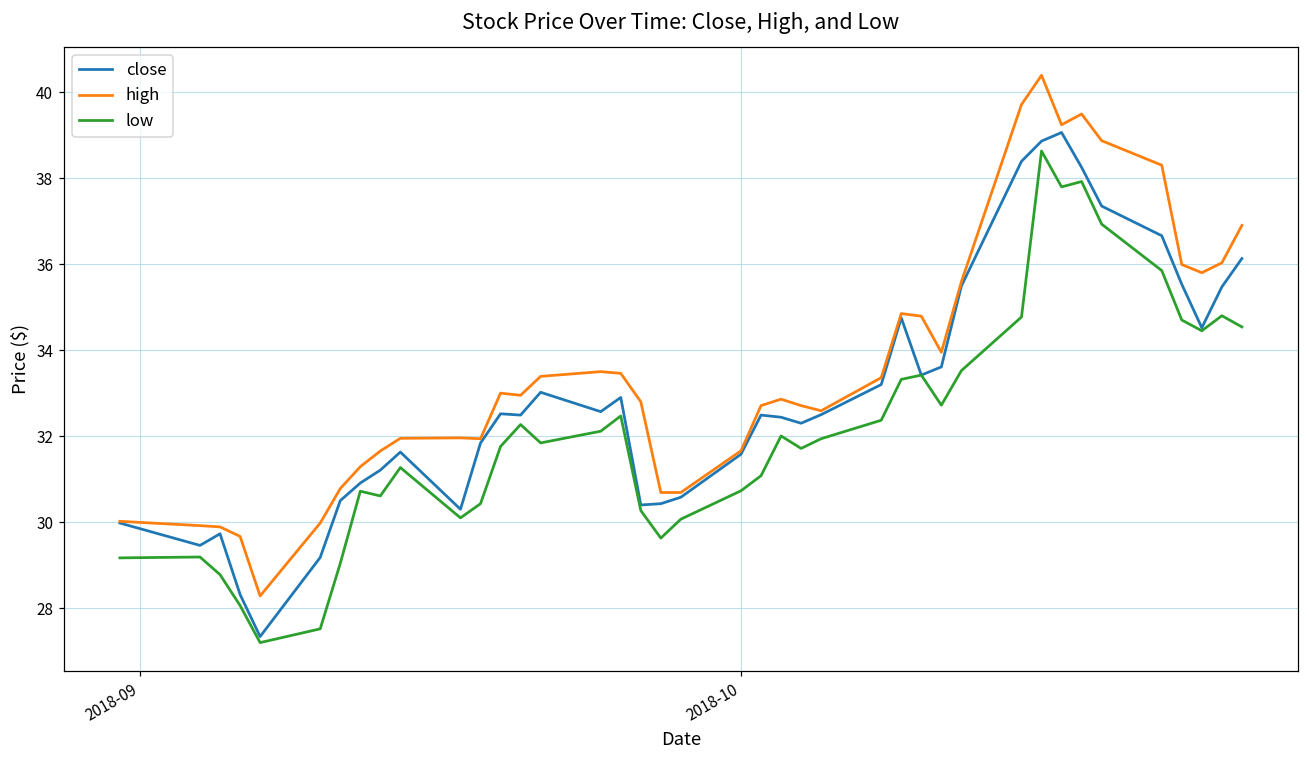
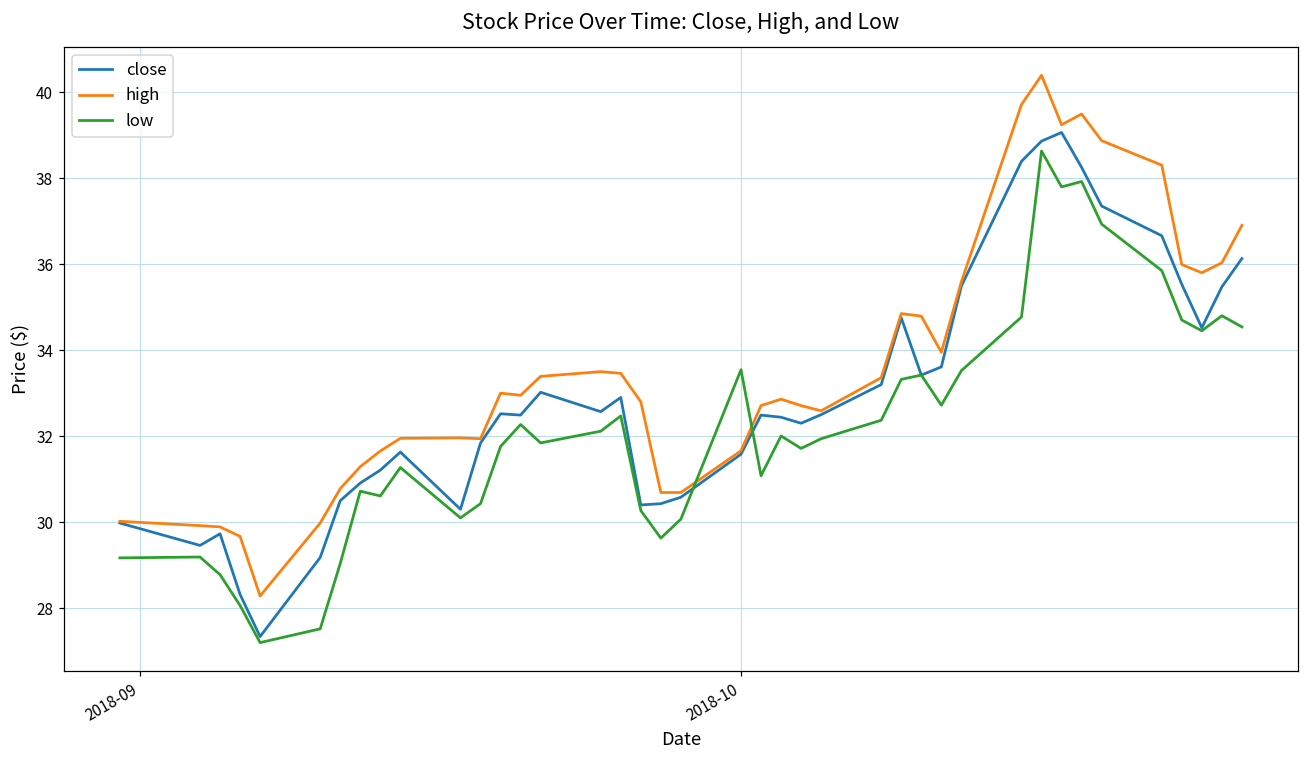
  {
    "close": {
      "2018-10": 31.6
    },
    "high": {
      "2018-10": 31.7
    },
    "low": {
-     "2018-10": 30.7
+     "2018-10": 33.5
    }
  }
